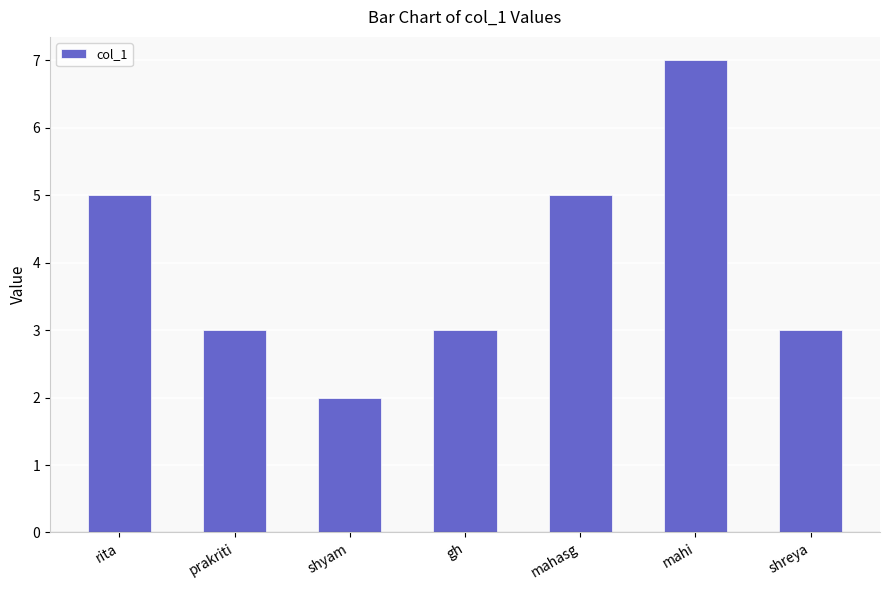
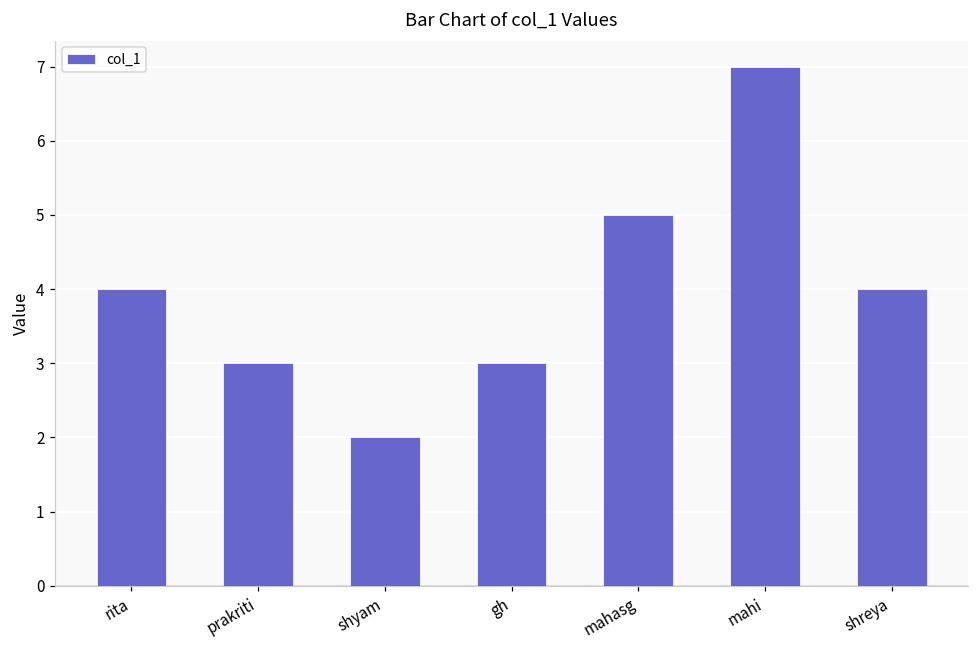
  {
-   "rita": 5,
+   "rita": 4,
    "prakriti": 3,
    "shyam": 2,
    "gh": 3,
    "mahasg": 5,
    "mahi": 7,
-   "shreya": 3
+   "shreya": 4
  }
